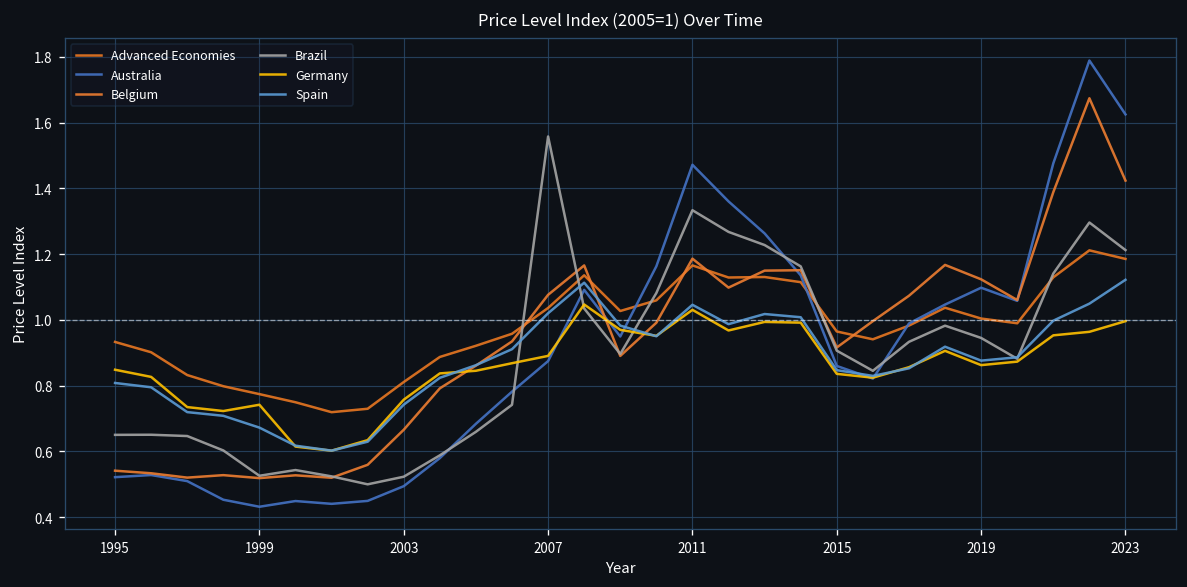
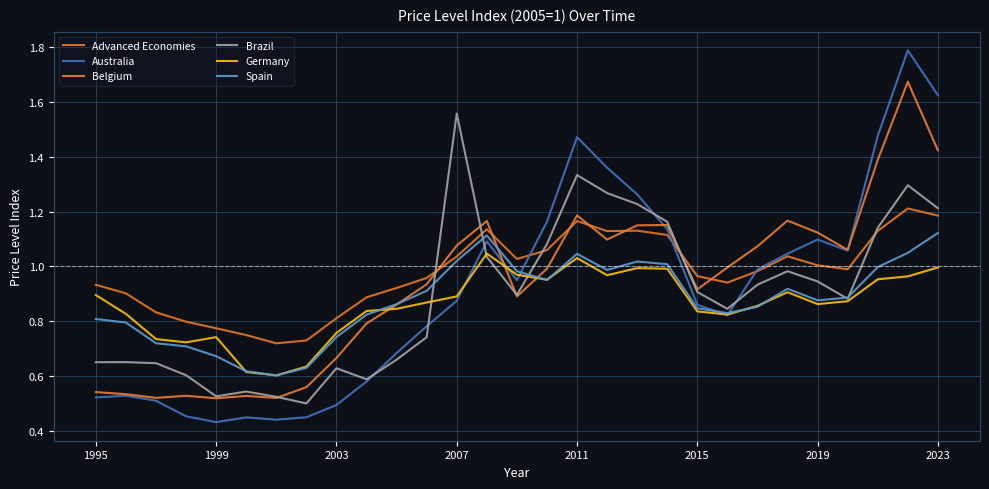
  {
    "Brazil": {
      "1995": 0.65,
-     "2003": 0.52,
+     "2003": 0.63,
      "2007": 1.56,
      "2011": 1.33,
      "2015": 0.91,
      "2019": 0.94,
      "2023": 1.21
    },
    "Germany": {
-     "1995": 0.85,
+     "1995": 0.90,
      "1999": 0.74,
      "2003": 0.76,
      "2007": 0.89,
      "2011": 1.03,
      "2015": 0.84,
      "2019": 0.86,
      "2023": 1.00
    }
  }
